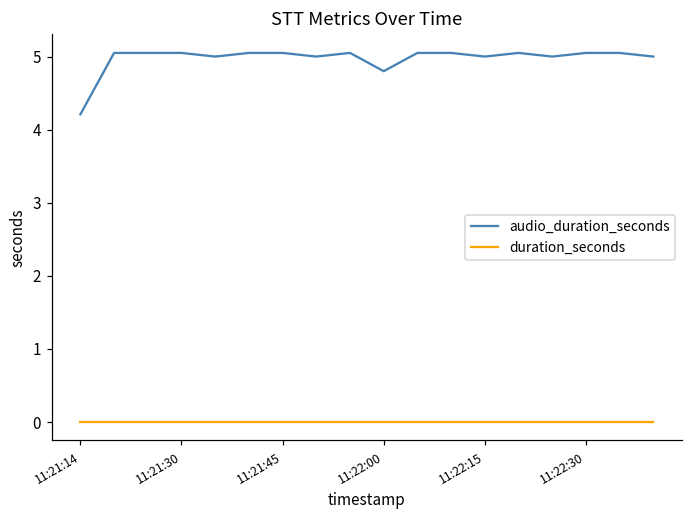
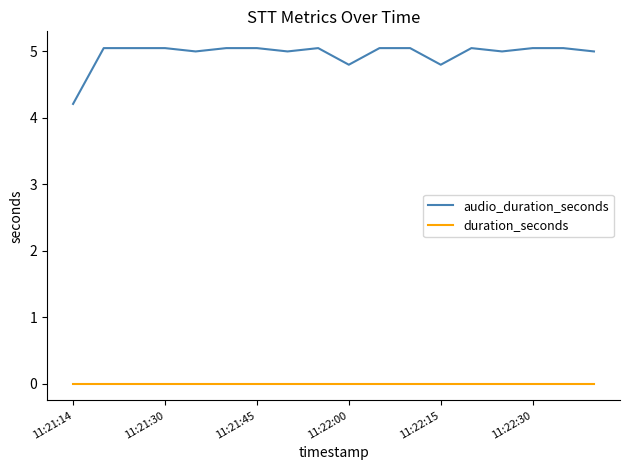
  {
    "audio_duration_seconds": {
      "11:21:14": 4.2,
      "11:21:30": 5.1,
      "11:21:45": 5.1,
      "11:22:00": 4.8,
-     "11:22:15": 5.0,
+     "11:22:15": 4.8,
      "11:22:30": 5.1
    },
    "duration_seconds": {
      "11:21:14": 0.0,
      "11:21:30": 0.0,
      "11:21:45": 0.0,
      "11:22:00": 0.0,
      "11:22:15": 0.0,
      "11:22:30": 0.0
    }
  }
